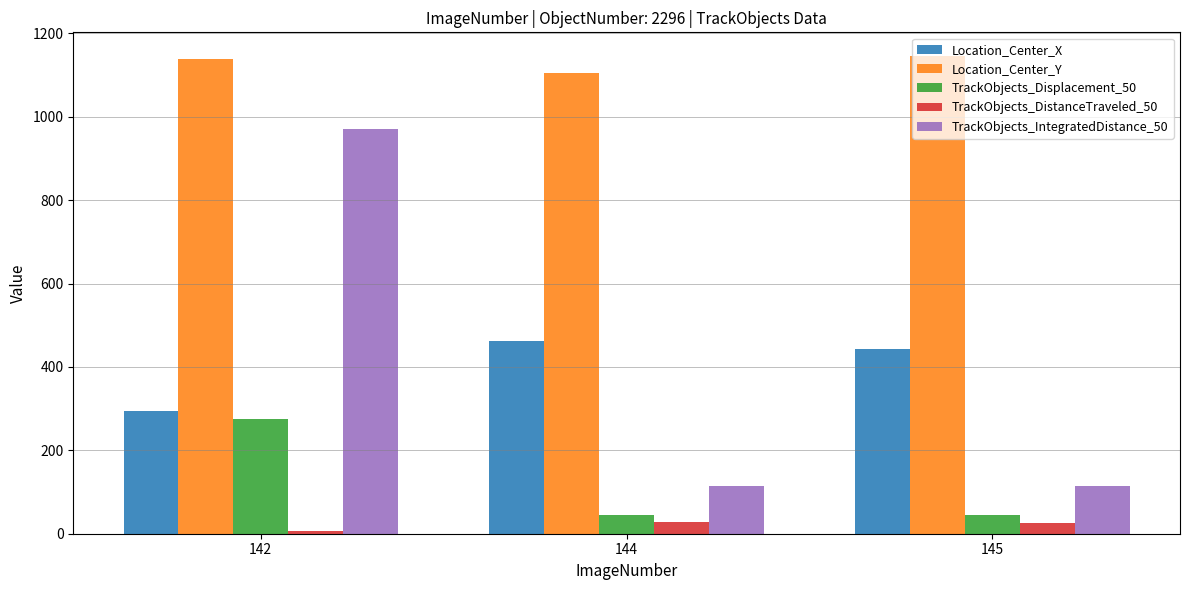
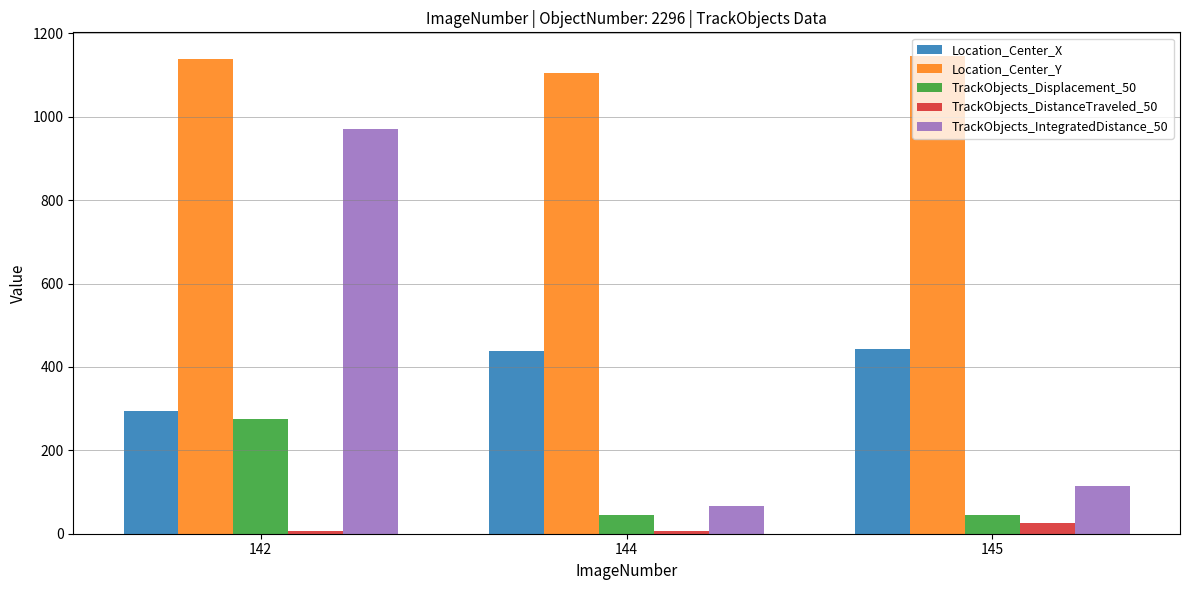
  {
    "Location_Center_X": {
      "142": 290,
-     "144": 460,
+     "144": 440,
      "145": 440
    },
    "Location_Center_Y": {
      "142": 1140,
      "144": 1110
    },
    "TrackObjects_Displacement_50": {
      "142": 270,
      "144": 40,
      "145": 40
    },
    "TrackObjects_DistanceTraveled_50": {
      "142": 10,
-     "144": 30,
+     "144": 10,
      "145": 30
    },
    "TrackObjects_IntegratedDistance_50": {
      "142": 970,
-     "144": 110,
+     "144": 70,
      "145": 120
    }
  }
